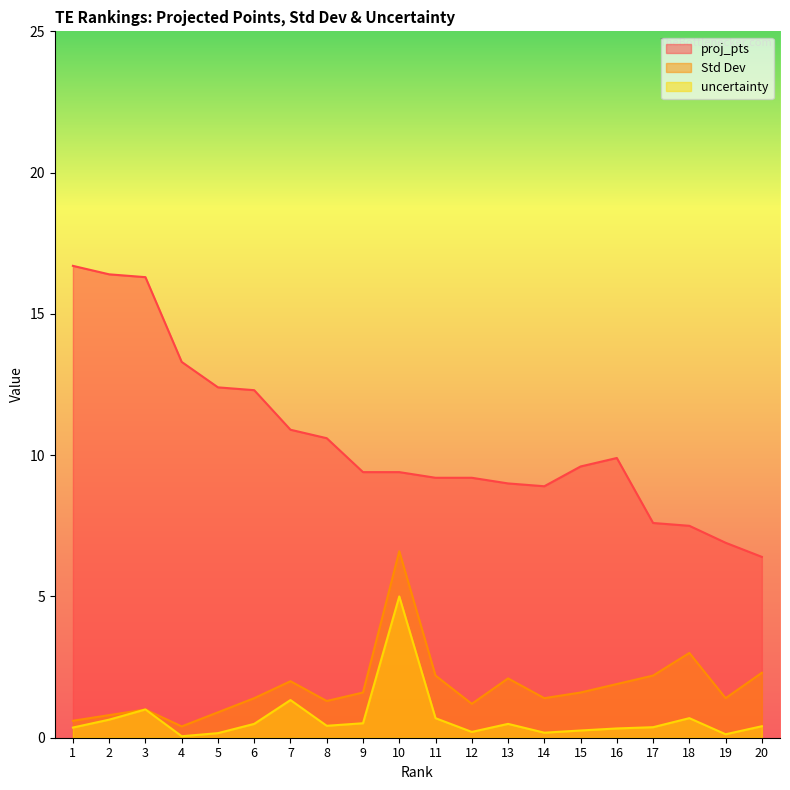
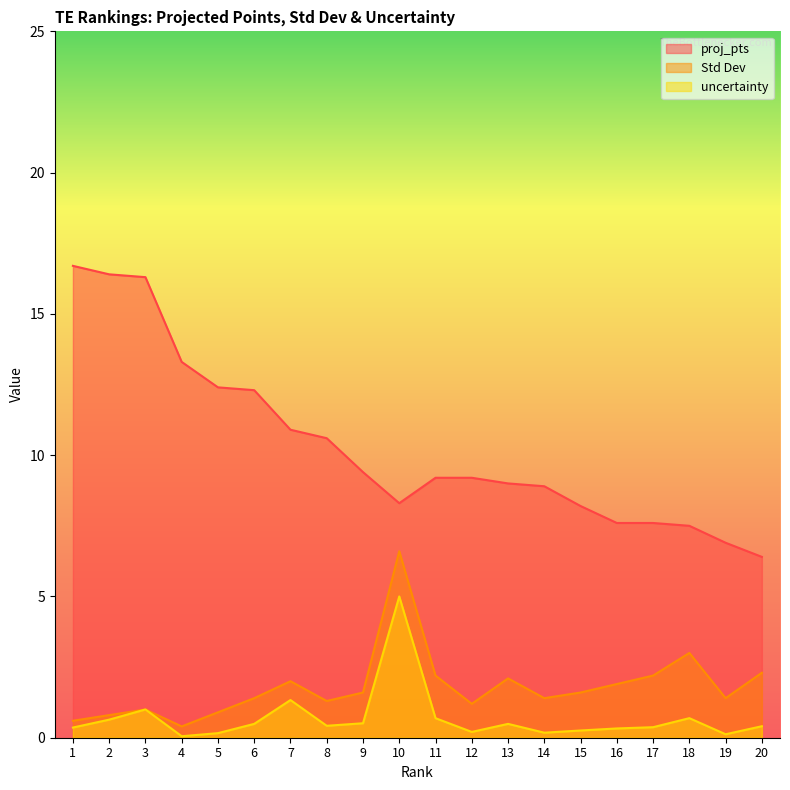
  {
    "proj_pts": {
      "1": 16.7,
      "2": 16.4,
      "3": 16.3,
      "4": 13.3,
      "5": 12.4,
      "6": 12.3,
      "7": 10.9,
      "8": 10.6,
      "9": 9.4,
-     "10": 9.4,
+     "10": 8.3,
      "11": 9.2,
      "12": 9.2,
      "13": 9.0,
      "14": 8.9,
-     "15": 9.6,
-     "16": 9.9,
+     "15": 8.2,
+     "16": 7.6,
      "17": 7.6,
      "18": 7.5,
      "19": 6.9,
      "20": 6.4
    }
  }
